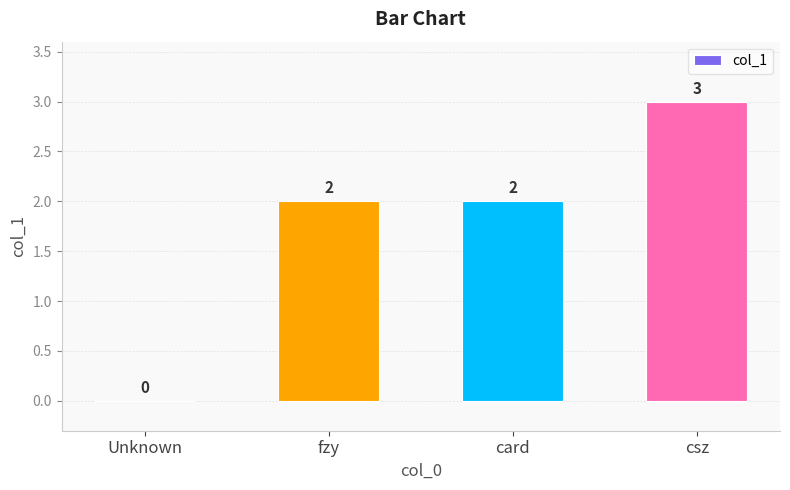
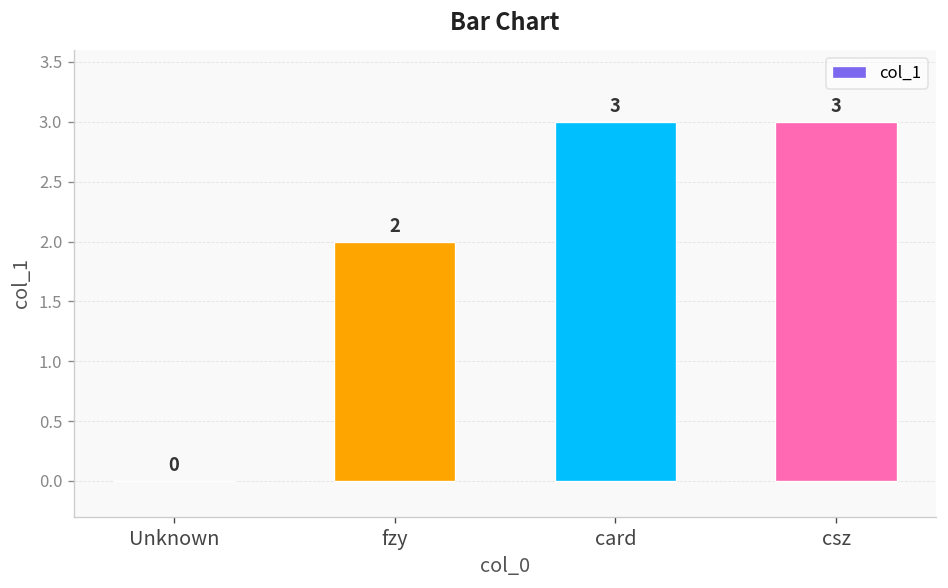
  {
    "Unknown": 0,
    "fzy": 2,
-   "card": 2,
+   "card": 3,
    "csz": 3
  }
